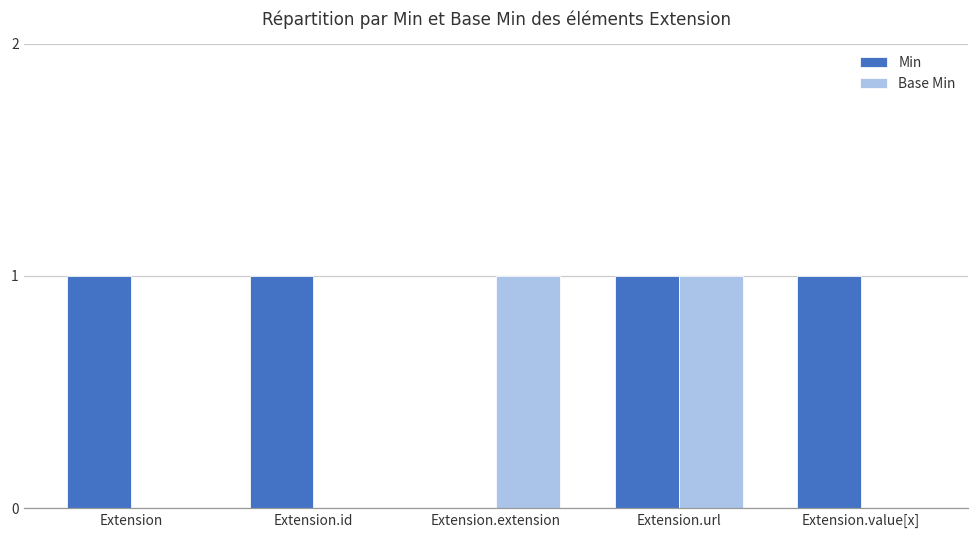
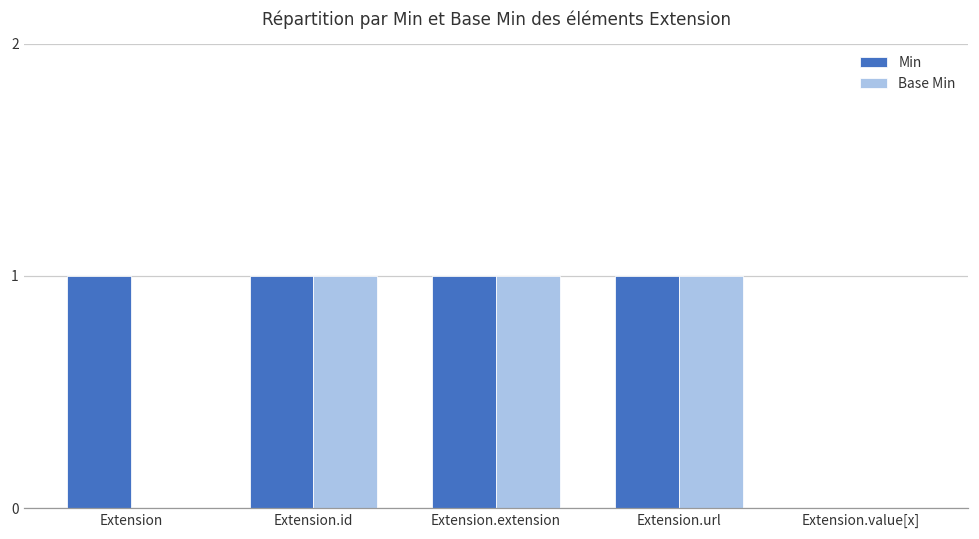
  {
    "Min": {
      "Extension": 1,
      "Extension.id": 1,
-     "Extension.extension": 0,
+     "Extension.extension": 1,
      "Extension.url": 1,
-     "Extension.value[x]": 1
+     "Extension.value[x]": 0
    },
    "Base Min": {
      "Extension": 0,
-     "Extension.id": 0,
+     "Extension.id": 1,
      "Extension.extension": 1,
      "Extension.url": 1,
      "Extension.value[x]": 0
    }
  }
